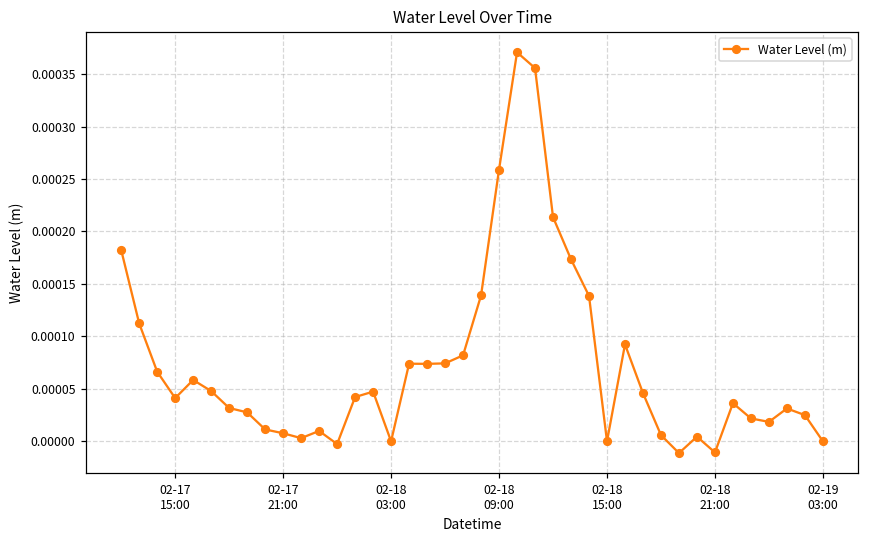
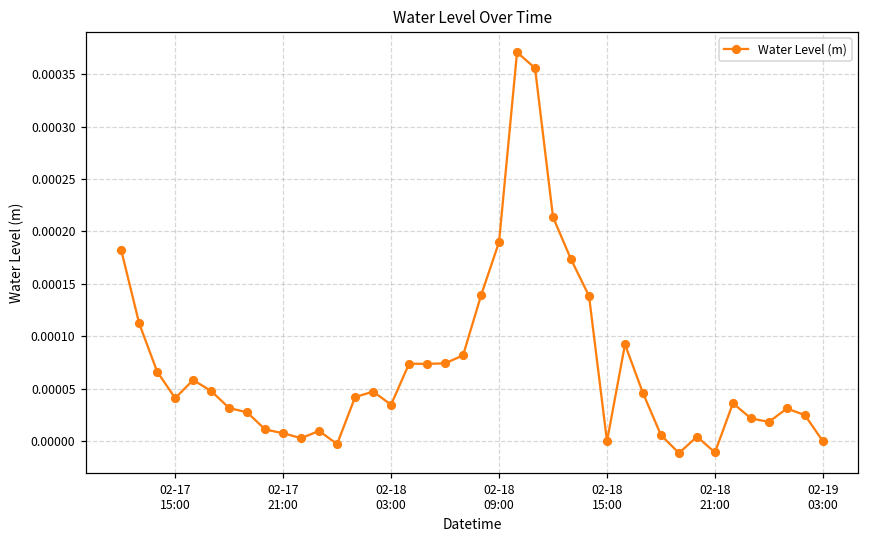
  {
    "02-17 15:00": 0.00004,
    "02-17 21:00": 0.00001,
-   "02-18 03:00": 0.00000,
-   "02-18 09:00": 0.00026,
+   "02-18 03:00": 0.00003,
+   "02-18 09:00": 0.00019,
    "02-18 15:00": 0.00000,
    "02-18 21:00": -0.00001,
    "02-19 03:00": 0.00000
  }
